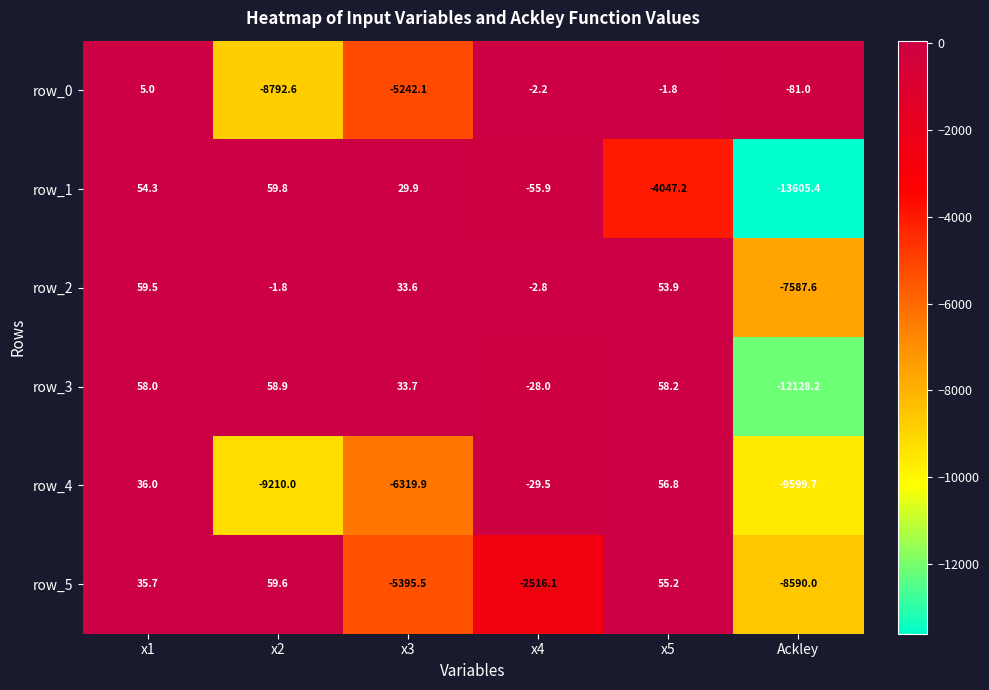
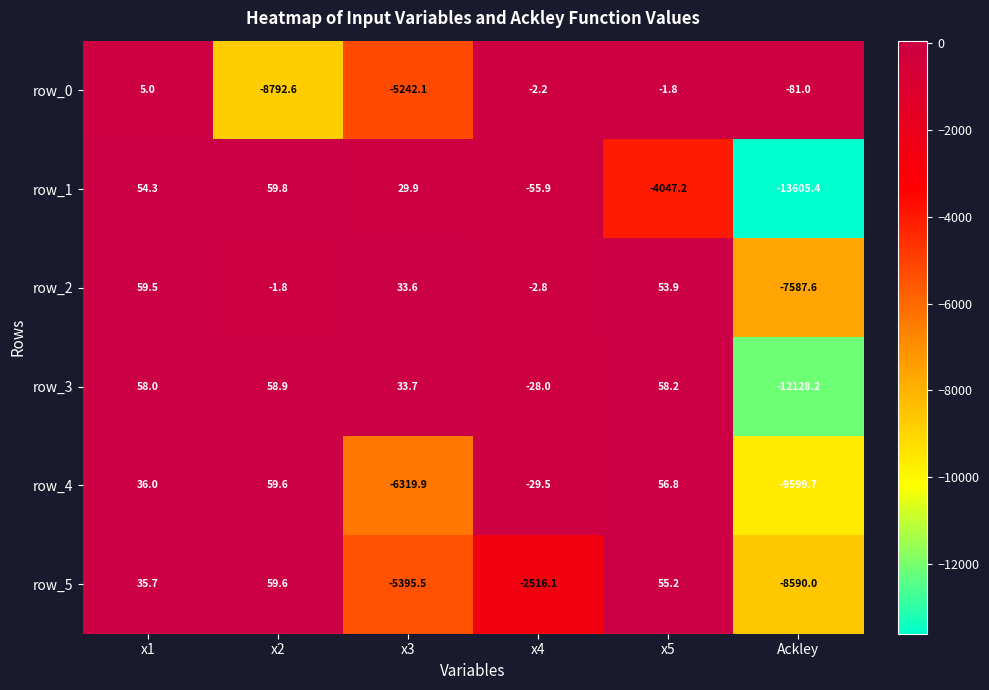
  {
    "row_0": {
      "x1": 5.0,
      "x2": -8792.6,
      "x3": -5242.1,
      "x4": -2.2,
      "x5": -1.8,
      "Ackley": -81.0
    },
    "row_1": {
      "x1": 54.3,
      "x2": 59.8,
      "x3": 29.9,
      "x4": -55.9,
      "x5": -4047.2,
      "Ackley": -13605.4
    },
    "row_2": {
      "x1": 59.5,
      "x2": -1.8,
      "x3": 33.6,
      "x4": -2.8,
      "x5": 53.9,
      "Ackley": -7587.6
    },
    "row_3": {
      "x1": 58.0,
      "x2": 58.9,
      "x3": 33.7,
      "x4": -28.0,
      "x5": 58.2,
      "Ackley": -12128.2
    },
    "row_4": {
      "x1": 36.0,
-     "x2": -9210.0,
+     "x2": 59.6,
      "x3": -6319.9,
      "x4": -29.5,
      "x5": 56.8,
      "Ackley": -9599.7
    },
    "row_5": {
      "x1": 35.7,
      "x2": 59.6,
      "x3": -5395.5,
      "x4": -2516.1,
      "x5": 55.2,
      "Ackley": -8590.0
    }
  }
